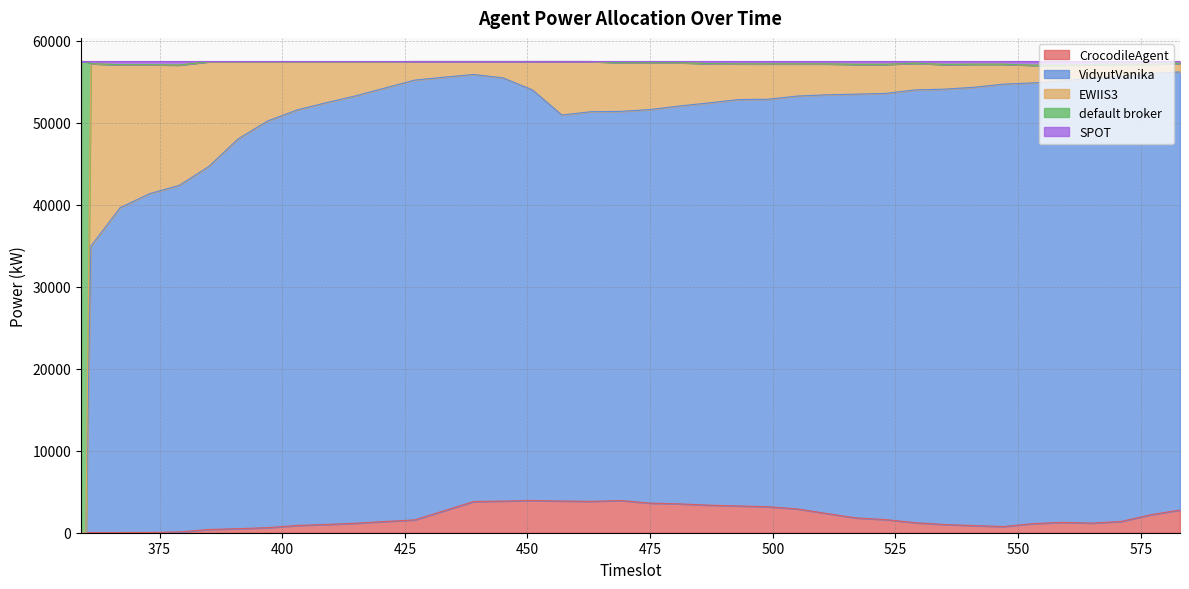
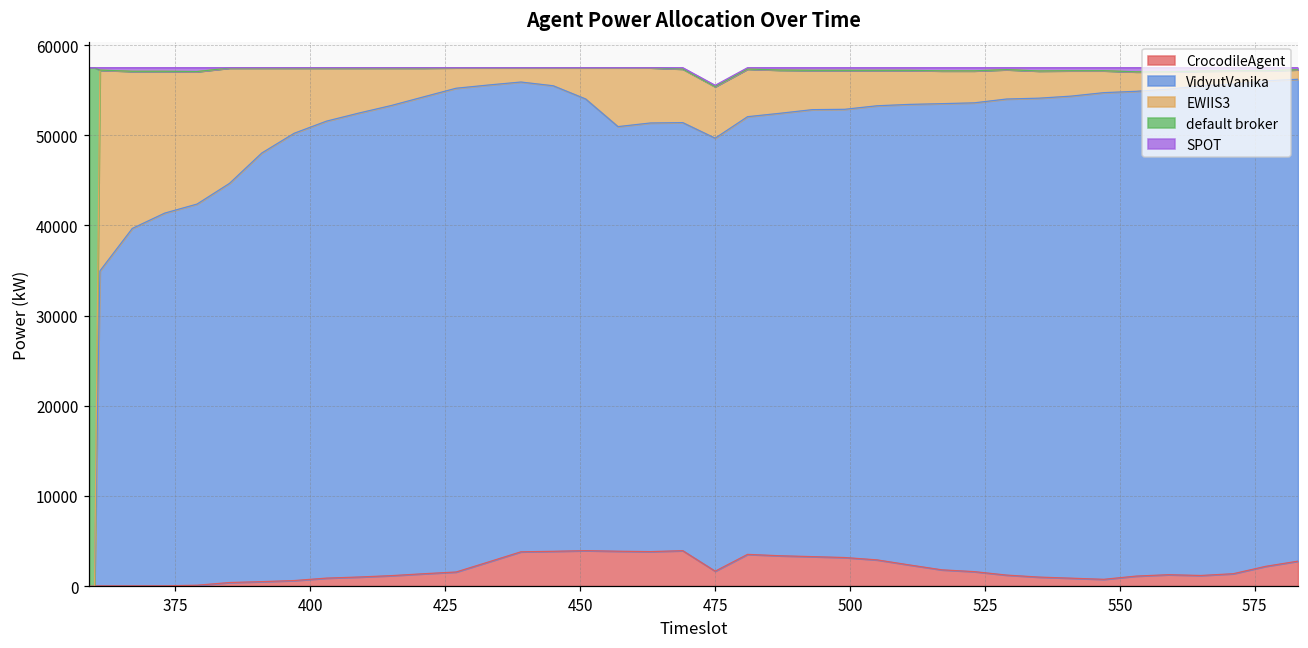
  {
    "CrocodileAgent": {
-     "475": 4000
+     "475": 2000
    },
    "VidyutVanika": {
      "475": 48000
    }
  }
